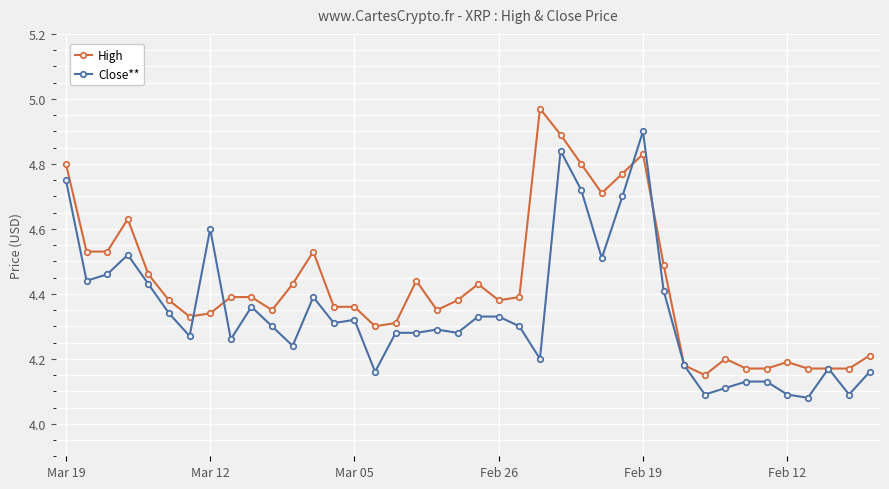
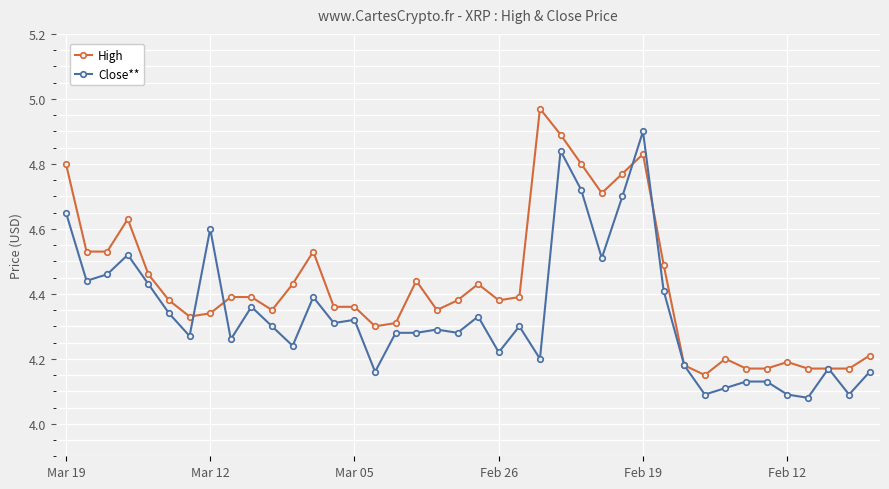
  {
    "High": {
      "Mar 19": 4.80,
      "Mar 12": 4.34,
      "Mar 05": 4.36,
      "Feb 26": 4.38,
      "Feb 19": 4.83,
      "Feb 12": 4.19
    },
    "Close**": {
-     "Mar 19": 4.75,
+     "Mar 19": 4.65,
      "Mar 12": 4.60,
      "Mar 05": 4.32,
-     "Feb 26": 4.33,
+     "Feb 26": 4.22,
      "Feb 19": 4.90,
      "Feb 12": 4.09
    }
  }
